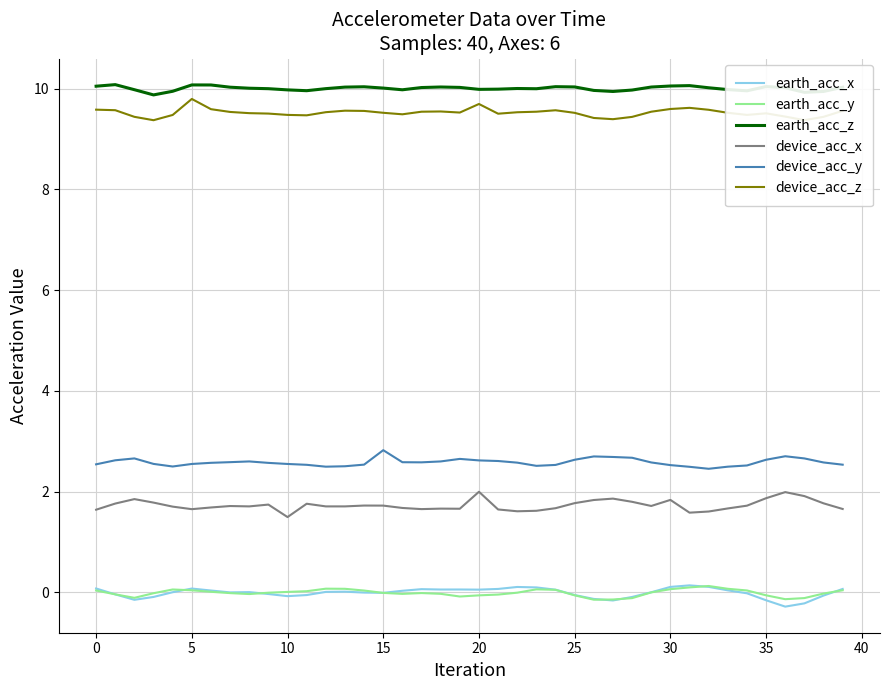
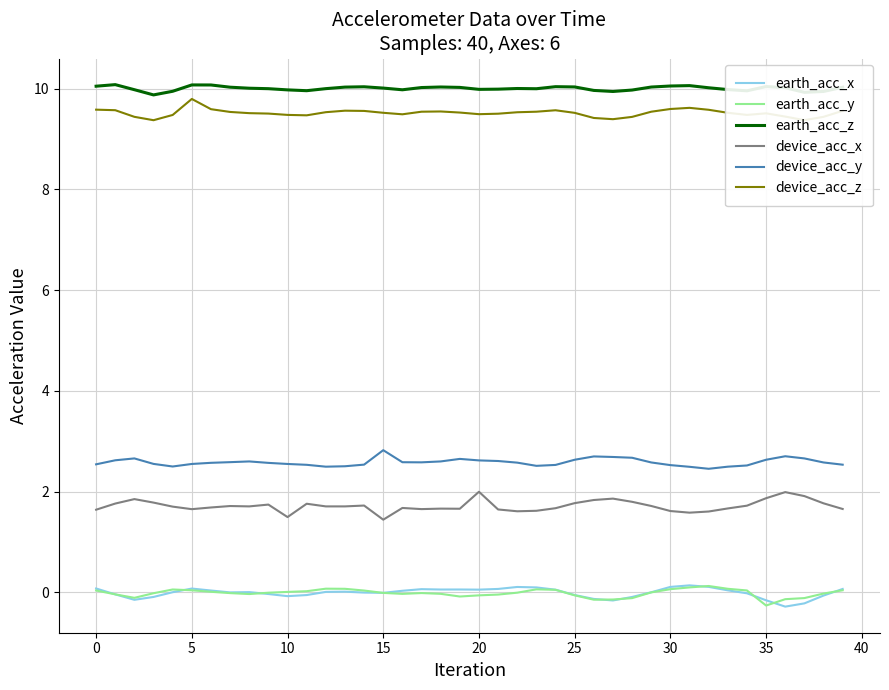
  {
    "earth_acc_x": {
      "10": -0.1,
      "20": 0.1,
      "35": -0.2
    },
    "earth_acc_y": {
      "10": 0.0,
      "20": -0.1,
-     "35": -0.1
+     "35": -0.3
    },
    "earth_acc_z": {
      "0": 10.0,
      "5": 10.1,
      "10": 10.0,
      "15": 10.0,
      "20": 10.0,
      "25": 10.0,
      "30": 10.1
    },
    "device_acc_x": {
      "0": 1.6,
      "5": 1.7,
      "10": 1.5,
-     "15": 1.7,
+     "15": 1.4,
      "20": 2.0,
      "25": 1.8,
-     "30": 1.8,
+     "30": 1.6,
      "35": 1.9
    },
    "device_acc_y": {
      "0": 2.5,
      "5": 2.5,
      "10": 2.5,
      "15": 2.8,
      "20": 2.6,
      "25": 2.6,
      "30": 2.5,
      "35": 2.6
    },
    "device_acc_z": {
      "0": 9.6,
      "5": 9.8,
      "10": 9.5,
      "15": 9.5,
-     "20": 9.7,
+     "20": 9.5,
      "25": 9.5,
      "30": 9.6
    }
  }
